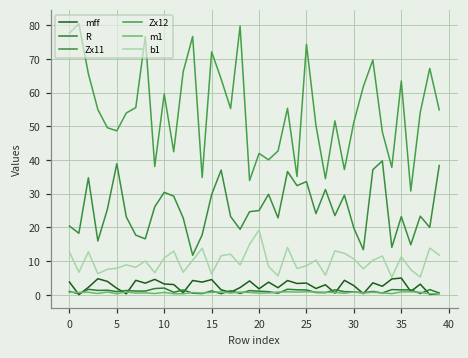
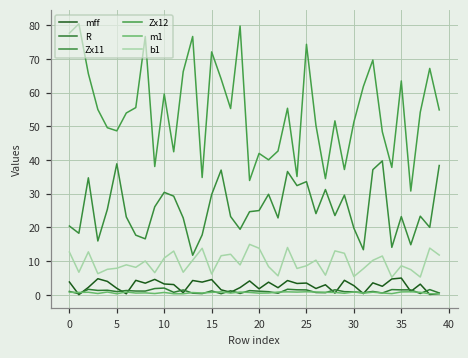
  {
    "b1": {
      "0": 13,
      "5": 8,
      "10": 11,
      "15": 6,
-     "20": 19,
+     "20": 14,
      "25": 9,
-     "30": 11,
-     "35": 11
+     "30": 5,
+     "35": 9
    }
  }
